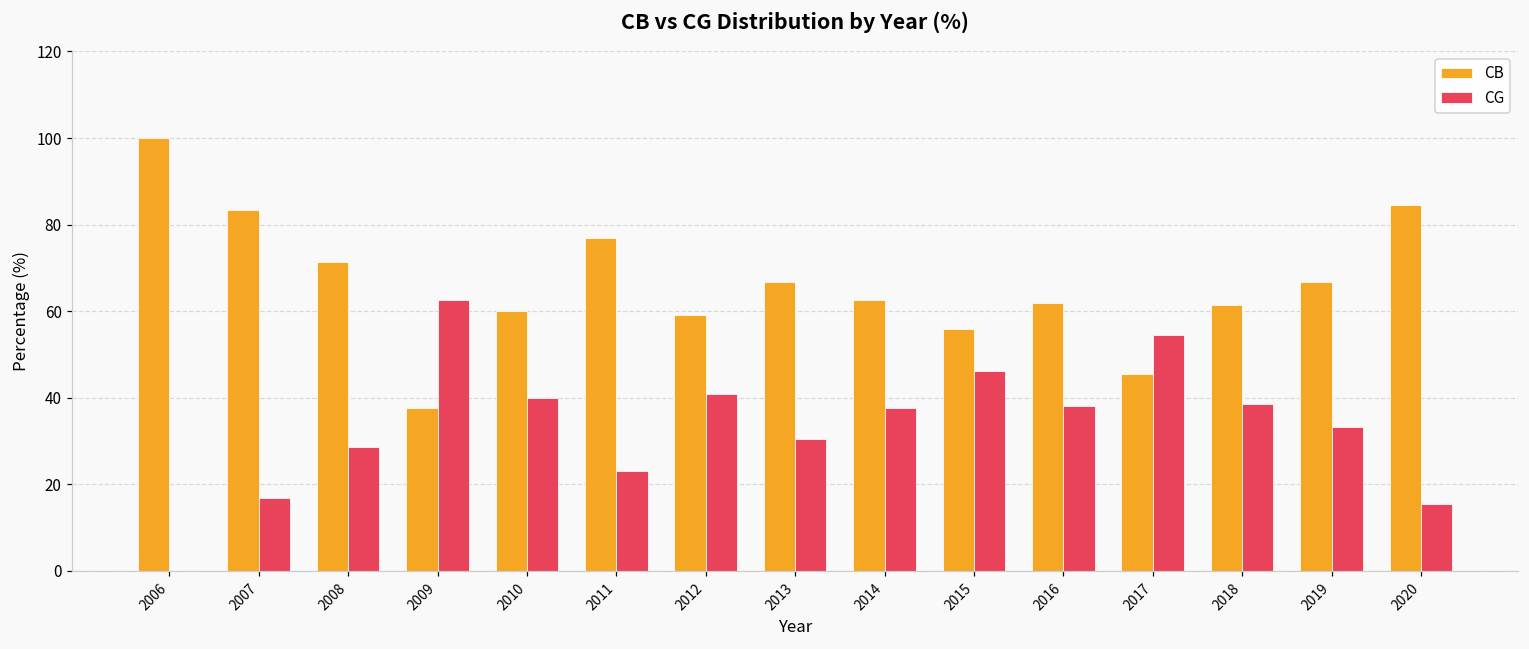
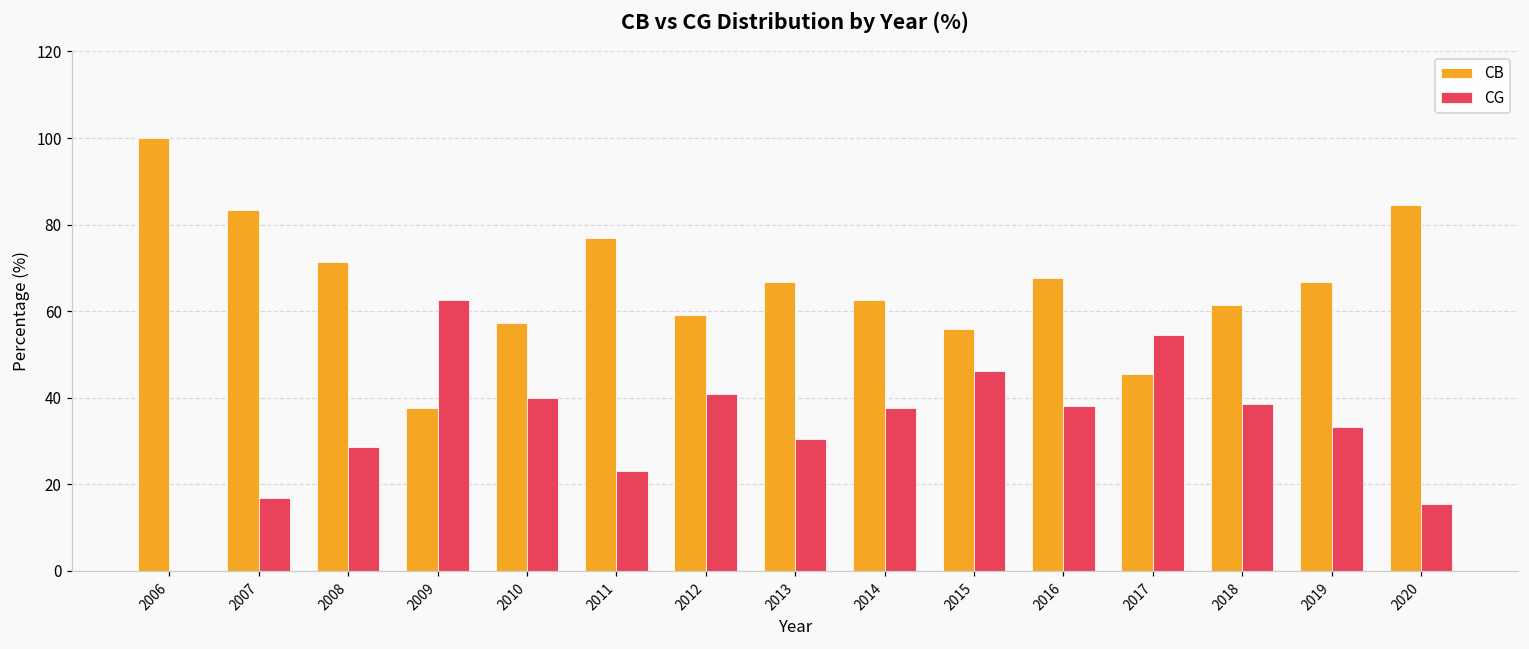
  {
    "CB": {
      "2006": 100,
      "2007": 83,
      "2008": 71,
      "2009": 38,
-     "2010": 60,
+     "2010": 57,
      "2011": 77,
      "2012": 59,
      "2013": 67,
      "2014": 63,
      "2015": 56,
-     "2016": 62,
+     "2016": 68,
      "2017": 46,
      "2018": 62,
      "2019": 67,
      "2020": 85
    },
    "CG": {
      "2006": 0,
      "2007": 17,
      "2008": 29,
      "2009": 63,
      "2010": 40,
      "2011": 23,
      "2012": 41,
      "2013": 31,
      "2014": 38,
      "2015": 46,
      "2016": 38,
      "2017": 55,
      "2018": 39,
      "2019": 33,
      "2020": 15
    }
  }
